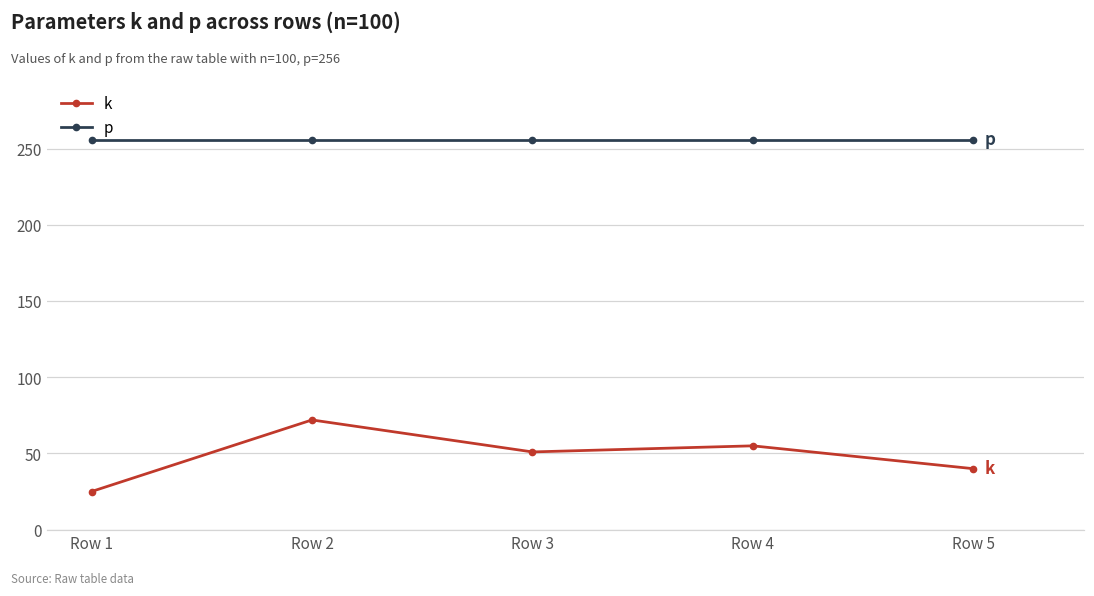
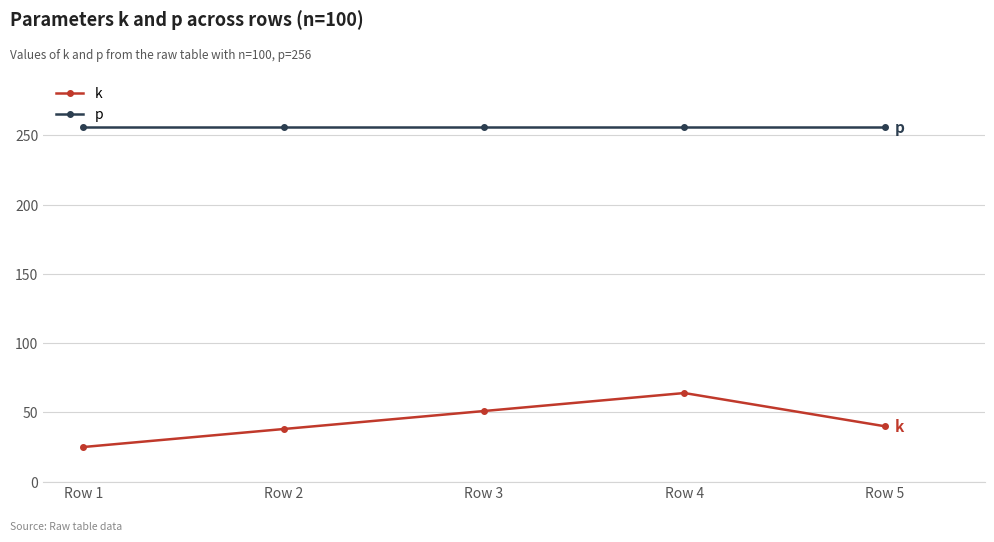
  {
    "k": {
      "Row 1": 25,
-     "Row 2": 72,
+     "Row 2": 38,
      "Row 3": 51,
-     "Row 4": 55,
+     "Row 4": 64,
      "Row 5": 40
    },
    "p": {
      "Row 1": 256,
      "Row 2": 256,
      "Row 3": 256,
      "Row 4": 256,
      "Row 5": 256
    }
  }
